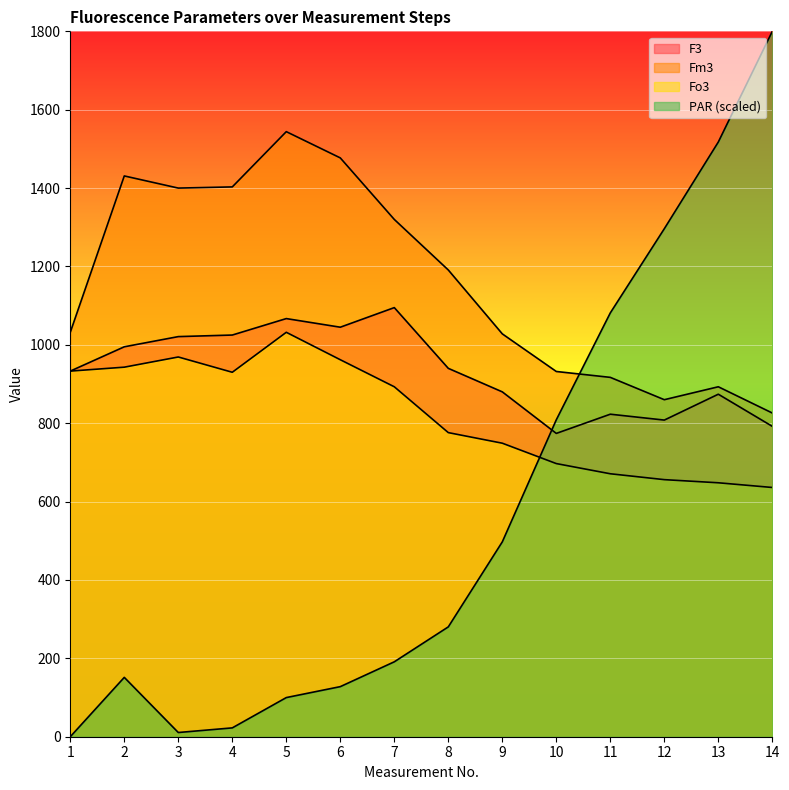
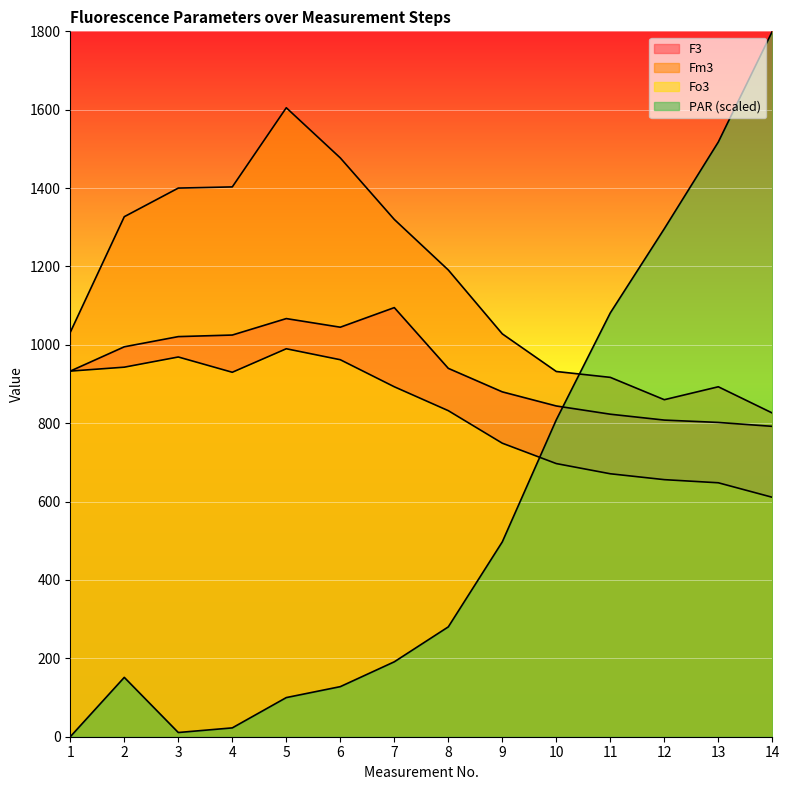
  {
    "F3": {
      "2": 1000,
      "3": 1020,
      "4": 1030,
      "5": 1070,
      "6": 1050,
      "7": 1100,
      "8": 940,
      "9": 880,
-     "10": 770,
+     "10": 840,
      "11": 820,
      "12": 810,
-     "13": 870,
+     "13": 800,
      "14": 790
    },
    "Fm3": {
      "1": 1030,
-     "2": 1430,
+     "2": 1330,
      "3": 1400,
      "4": 1400,
-     "5": 1540,
+     "5": 1610,
      "6": 1480,
      "7": 1320,
      "8": 1190,
      "9": 1030,
      "10": 930,
      "11": 920,
      "12": 860,
      "13": 890,
      "14": 830
    },
    "Fo3": {
      "2": 940,
      "3": 970,
      "4": 930,
-     "5": 1030,
+     "5": 990,
      "6": 960,
      "7": 890,
-     "8": 780,
+     "8": 830,
      "9": 750,
      "10": 700,
      "11": 670,
      "12": 660,
      "13": 650,
-     "14": 640
+     "14": 610
    },
    "PAR (scaled)": {
      "1": 0,
      "2": 150,
      "3": 10,
      "4": 20,
      "5": 100,
      "6": 130,
      "7": 190,
      "8": 280,
      "9": 500,
      "10": 810,
      "11": 1080,
      "12": 1300,
      "13": 1520,
      "14": 1800
    }
  }
